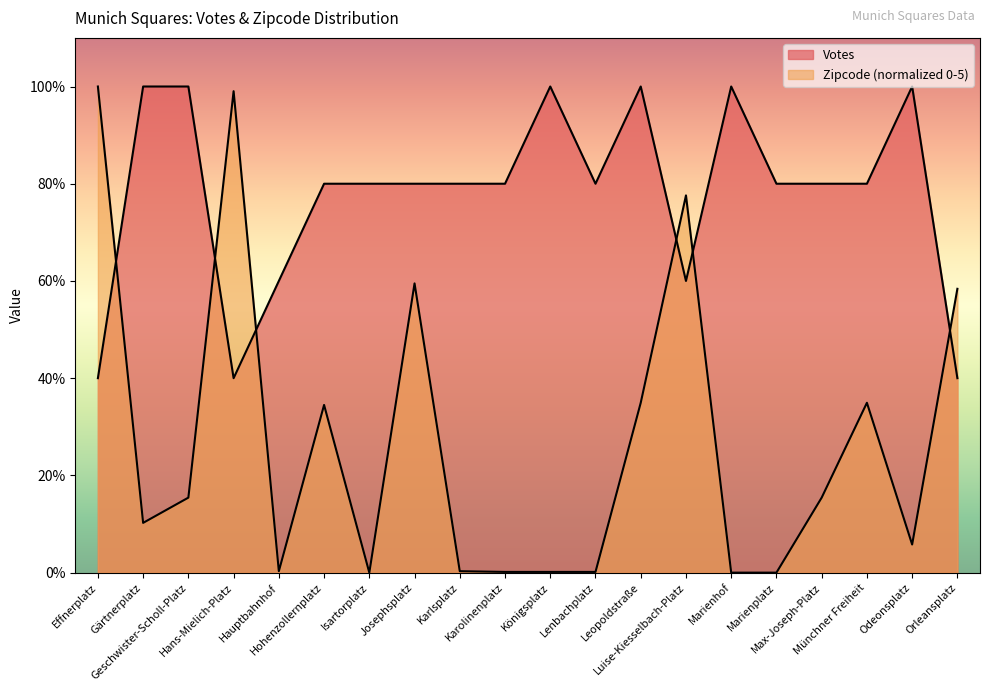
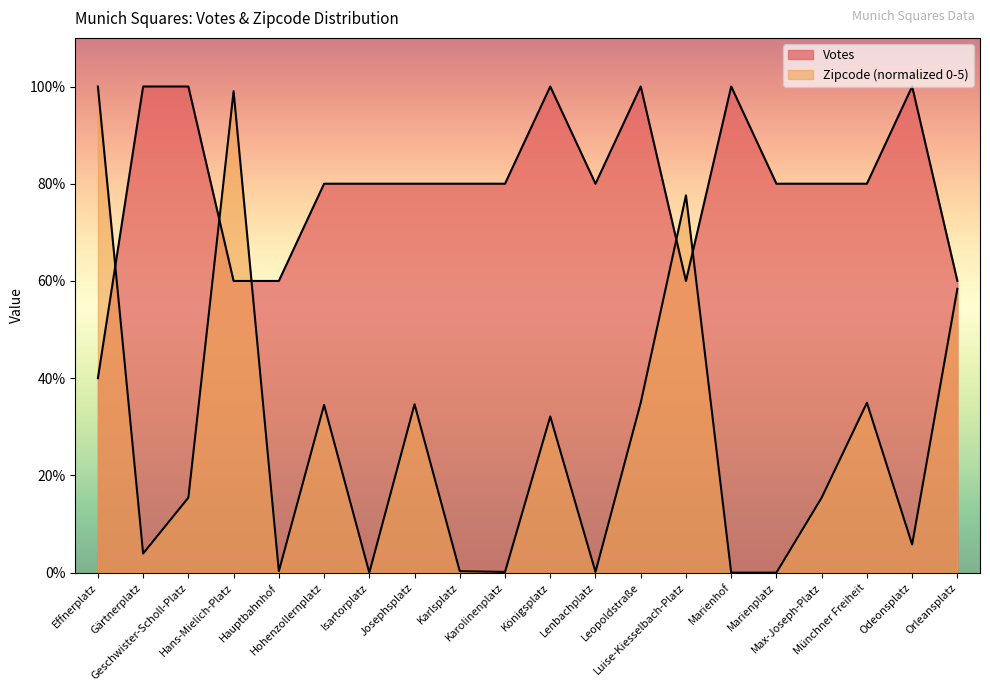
  {
    "Votes": {
      "Effnerplatz": "40%",
      "Gärtnerplatz": "100%",
      "Geschwister-Scholl-Platz": "100%",
-     "Hans-Mielich-Platz": "40%",
+     "Hans-Mielich-Platz": "60%",
      "Hauptbahnhof": "60%",
      "Hohenzollernplatz": "80%",
      "Isartorplatz": "80%",
      "Josephsplatz": "80%",
      "Karlsplatz": "80%",
      "Karolinenplatz": "80%",
      "Königsplatz": "100%",
      "Lenbachplatz": "80%",
      "Leopoldstraße": "100%",
      "Luise-Kiesselbach-Platz": "60%",
      "Marienhof": "100%",
      "Marienplatz": "80%",
      "Max-Joseph-Platz": "80%",
      "Münchner Freiheit": "80%",
-     "Orleansplatz": "40%"
+     "Orleansplatz": "60%"
    },
    "Zipcode (normalized 0-5)": {
      "Effnerplatz": "100%",
-     "Gärtnerplatz": "10%",
+     "Gärtnerplatz": "4%",
      "Geschwister-Scholl-Platz": "15%",
      "Hans-Mielich-Platz": "99%",
      "Hauptbahnhof": "0%",
      "Hohenzollernplatz": "34%",
      "Isartorplatz": "0%",
-     "Josephsplatz": "59%",
+     "Josephsplatz": "35%",
      "Karlsplatz": "0%",
      "Karolinenplatz": "0%",
-     "Königsplatz": "0%",
+     "Königsplatz": "32%",
      "Lenbachplatz": "0%",
      "Leopoldstraße": "35%",
      "Luise-Kiesselbach-Platz": "78%",
      "Marienhof": "0%",
      "Marienplatz": "0%",
      "Max-Joseph-Platz": "15%",
      "Münchner Freiheit": "35%",
      "Odeonsplatz": "6%",
      "Orleansplatz": "58%"
    }
  }
